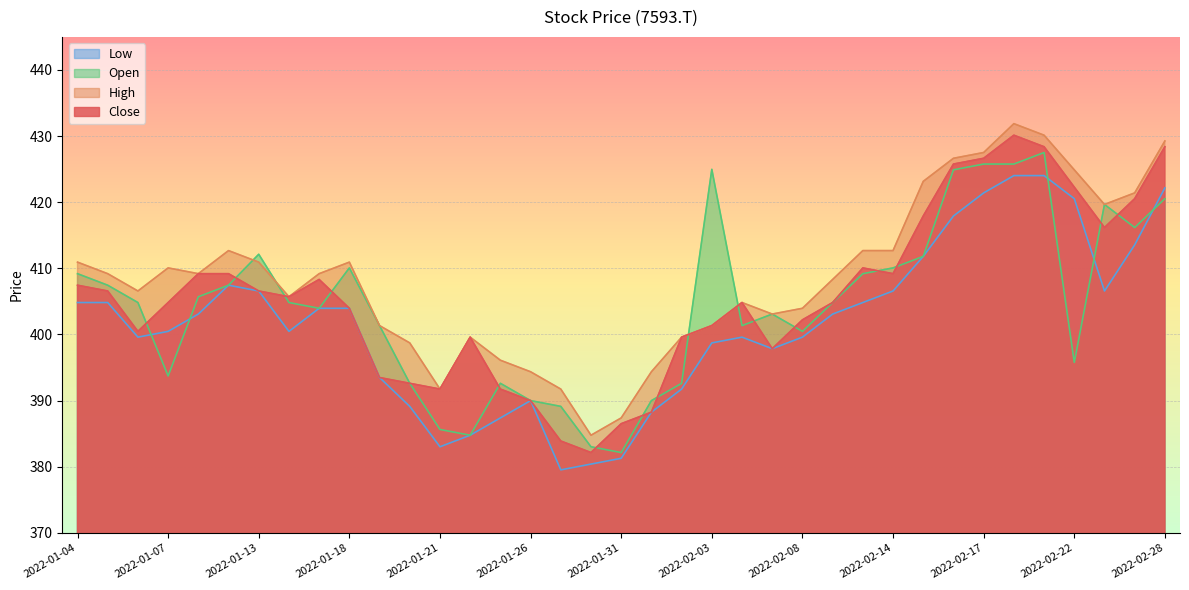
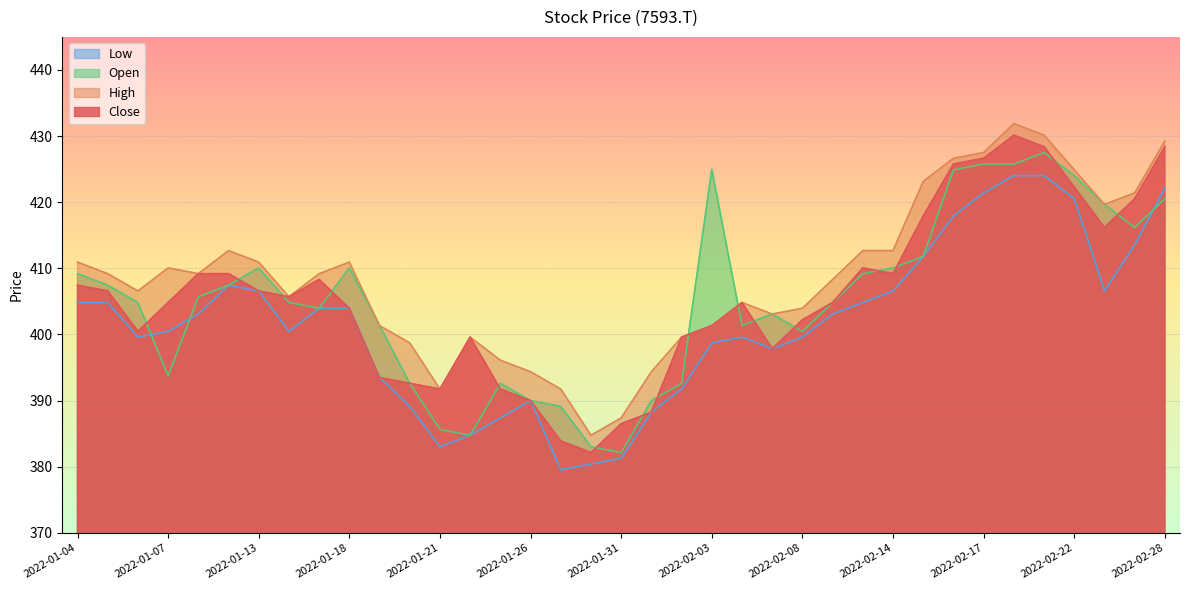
  {
    "Low": {
      "2022-01-04": 405,
      "2022-01-07": 400,
      "2022-01-21": 383,
      "2022-01-31": 381,
      "2022-02-03": 399,
      "2022-02-08": 400,
      "2022-02-14": 407,
      "2022-02-17": 421,
      "2022-02-22": 421,
      "2022-02-28": 422
    },
    "Open": {
      "2022-01-04": 409,
      "2022-01-07": 394,
-     "2022-01-13": 412,
+     "2022-01-13": 410,
      "2022-01-18": 410,
      "2022-01-21": 386,
      "2022-01-31": 382,
      "2022-02-03": 425,
      "2022-02-08": 400,
      "2022-02-14": 410,
      "2022-02-17": 426,
-     "2022-02-22": 396,
+     "2022-02-22": 424,
      "2022-02-28": 421
    }
  }
